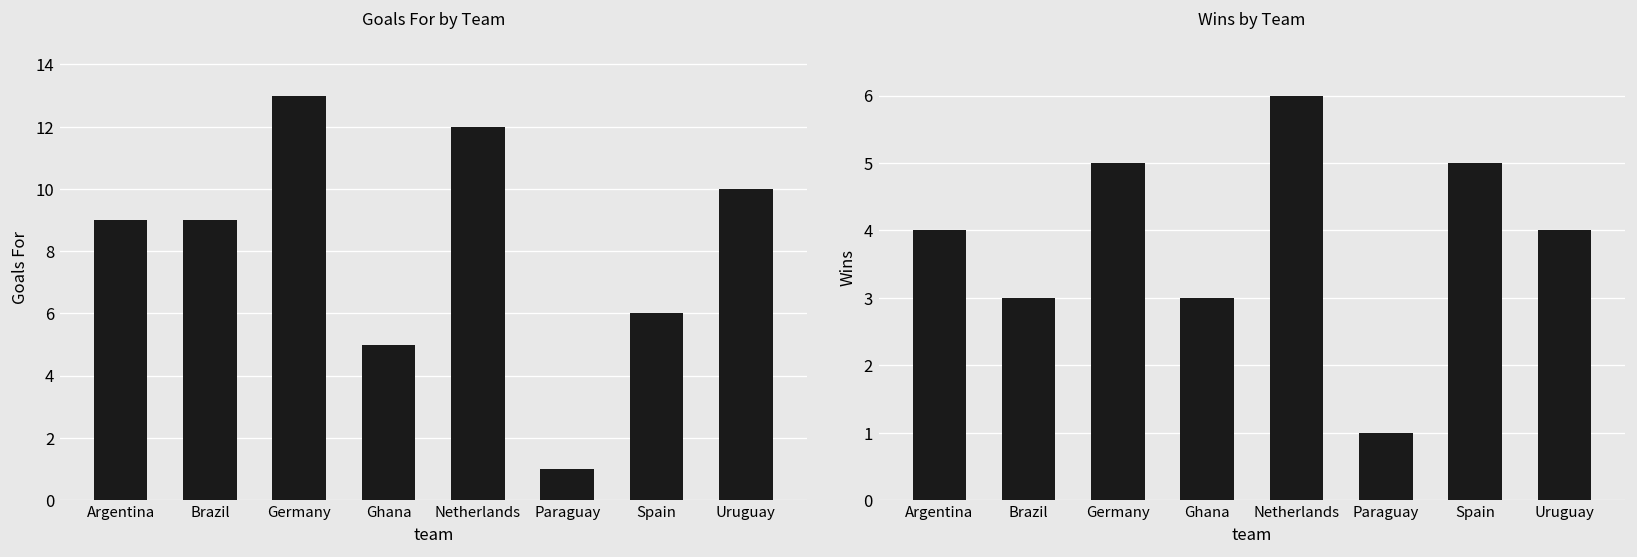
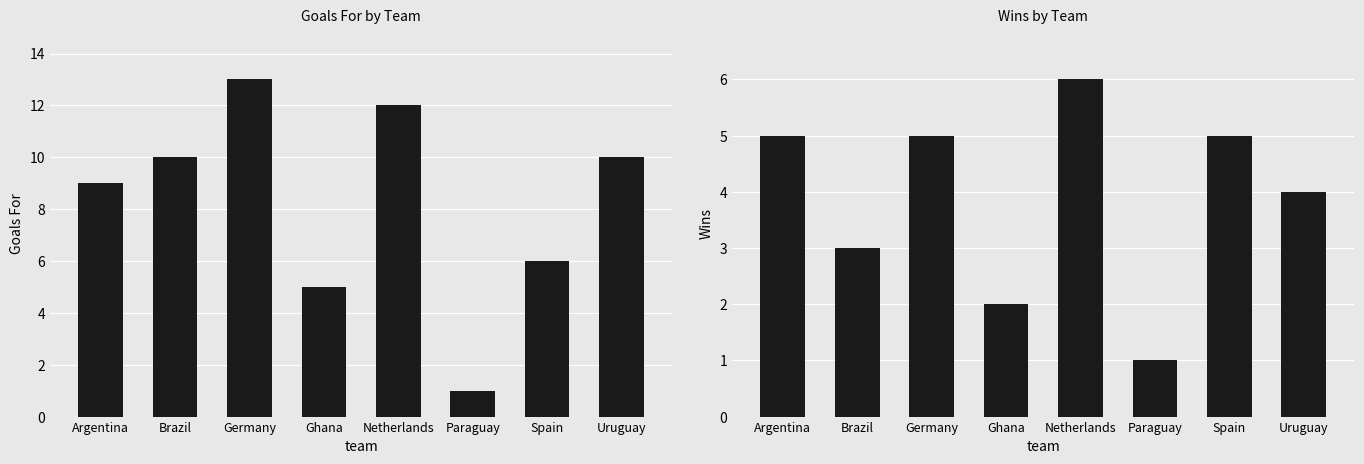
  {
    "Goals For by Team": {
      "Argentina": 9,
-     "Brazil": 9,
+     "Brazil": 10,
      "Germany": 13,
      "Ghana": 5,
      "Netherlands": 12,
      "Paraguay": 1,
      "Spain": 6,
      "Uruguay": 10
    },
    "Wins by Team": {
-     "Argentina": 4,
+     "Argentina": 5,
      "Brazil": 3,
      "Germany": 5,
-     "Ghana": 3,
+     "Ghana": 2,
      "Netherlands": 6,
      "Paraguay": 1,
      "Spain": 5,
      "Uruguay": 4
    }
  }
